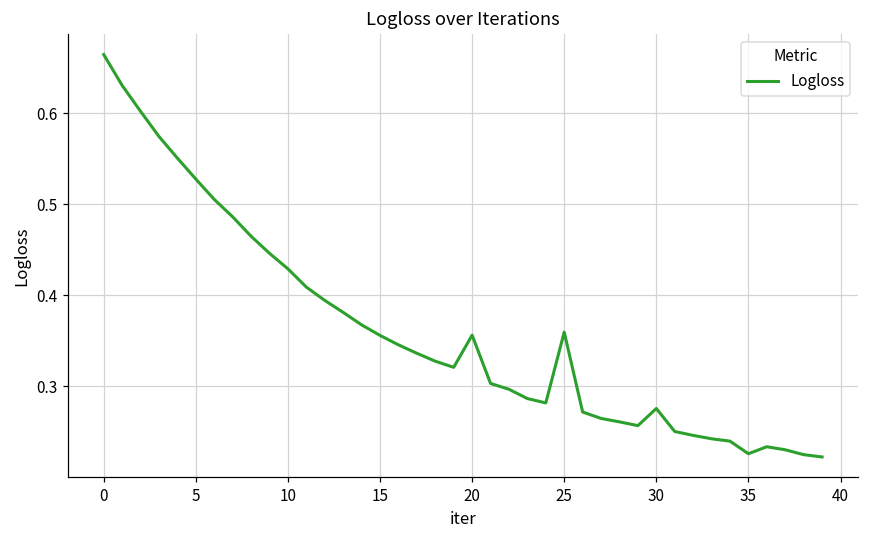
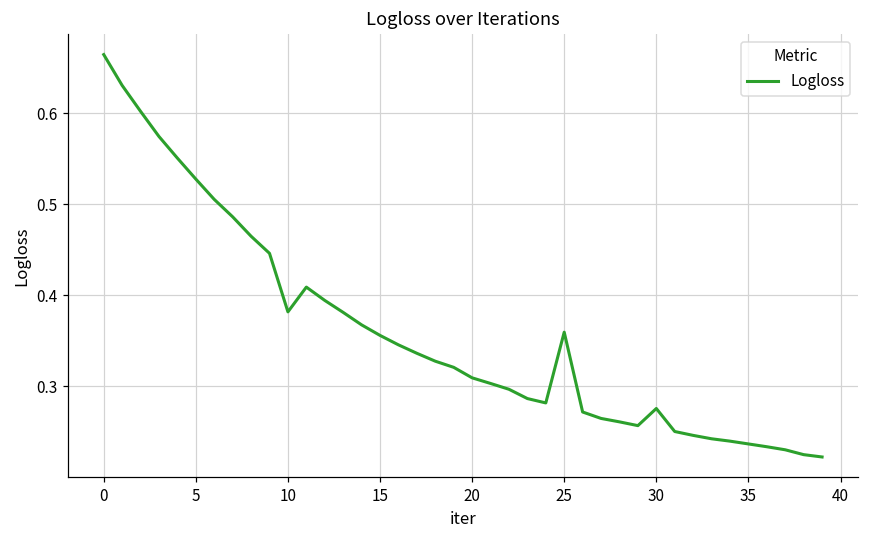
  {
    "0": 0.66,
    "5": 0.53,
-   "10": 0.43,
+   "10": 0.38,
    "15": 0.36,
-   "20": 0.36,
+   "20": 0.31,
    "25": 0.36,
    "30": 0.28,
-   "35": 0.23
+   "35": 0.24
  }
